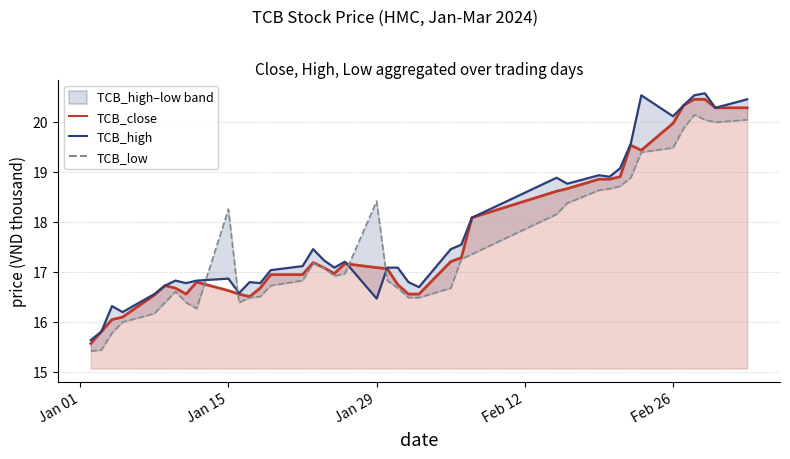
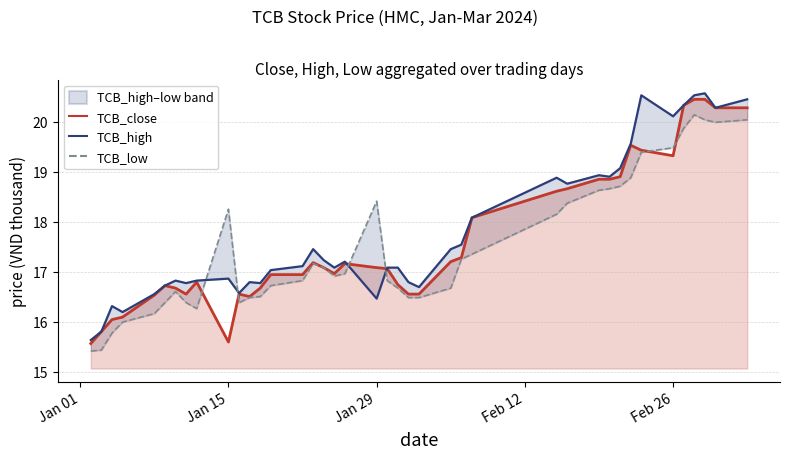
  {
    "TCB_close": {
-     "Jan 15": 16.6,
+     "Jan 15": 15.6,
      "Jan 29": 17.1,
-     "Feb 26": 20.0
+     "Feb 26": 19.3
    },
    "TCB_low": {
      "Feb 26": 19.5
    }
  }
